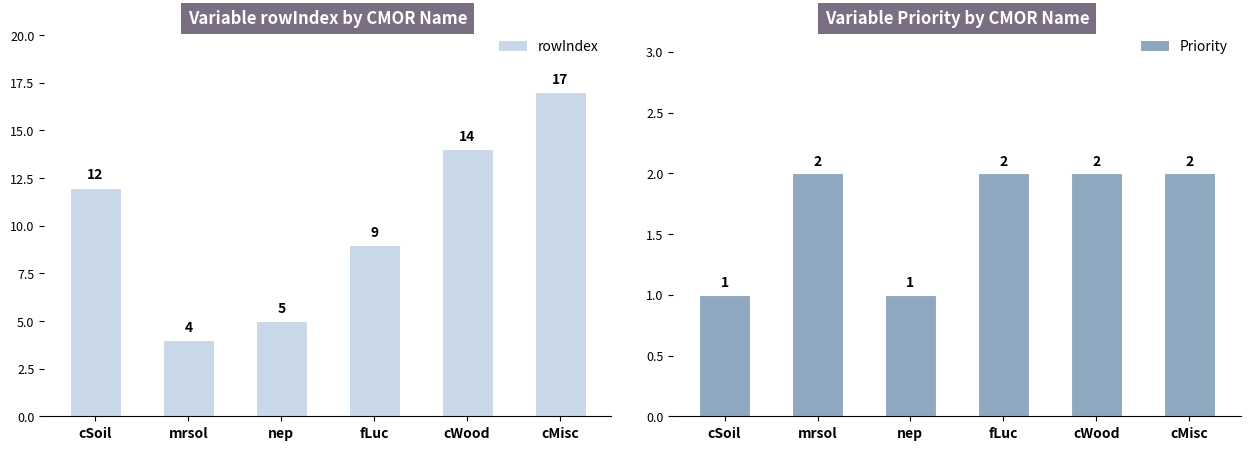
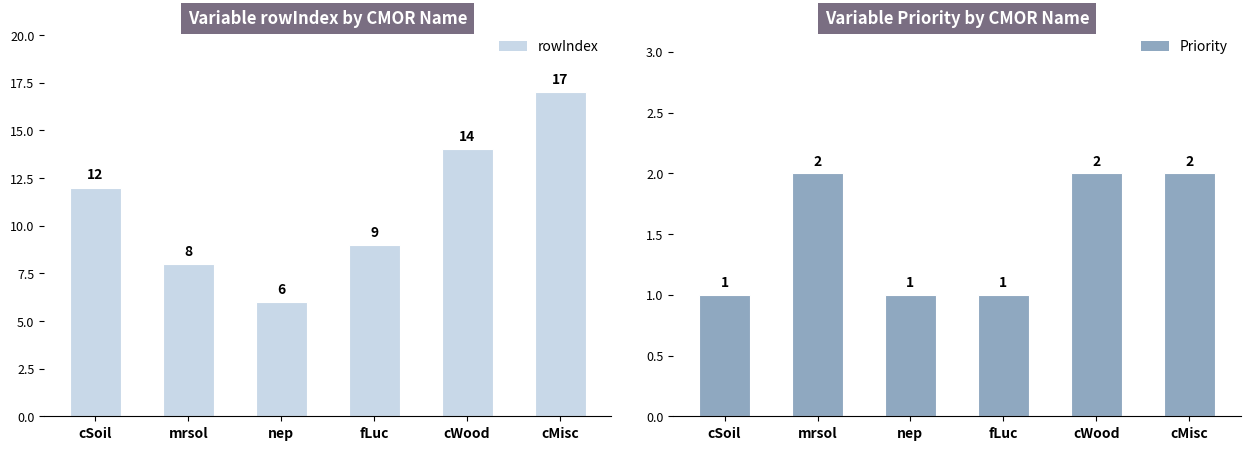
  {
    "Variable rowIndex by CMOR Name": {
      "cSoil": 12,
-     "mrsol": 4,
-     "nep": 5,
+     "mrsol": 8,
+     "nep": 6,
      "fLuc": 9,
      "cWood": 14,
      "cMisc": 17
    },
    "Variable Priority by CMOR Name": {
      "cSoil": 1,
      "mrsol": 2,
      "nep": 1,
-     "fLuc": 2,
+     "fLuc": 1,
      "cWood": 2,
      "cMisc": 2
    }
  }
